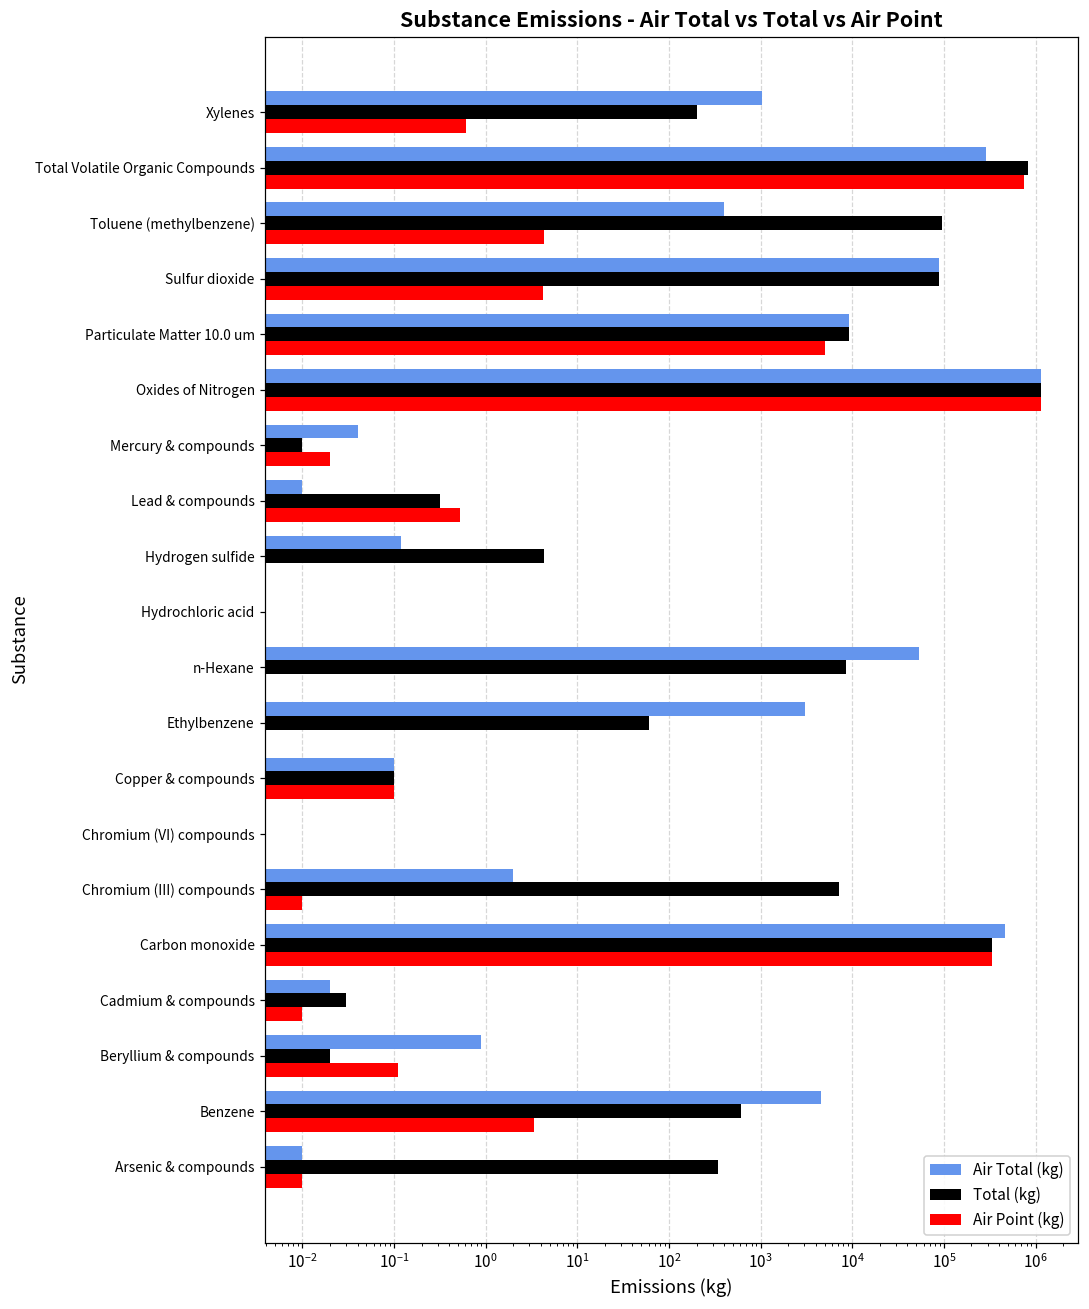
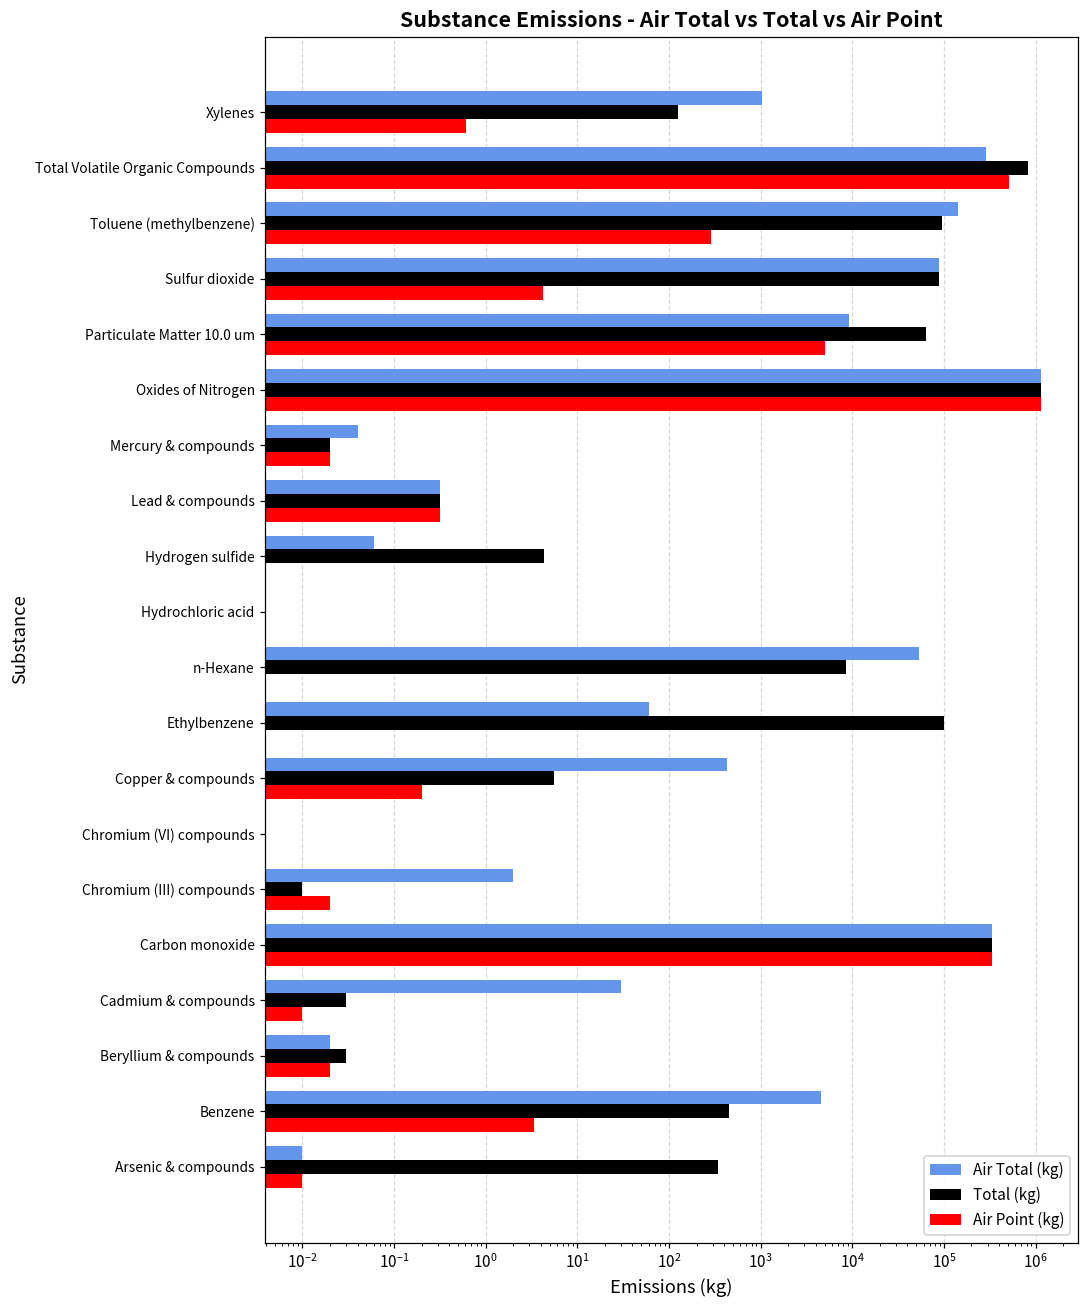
  {
    "Air Total (kg)": {
      "Xylenes": 1000,
      "Total Volatile Organic Compounds": 290000,
-     "Toluene (methylbenzene)": 400,
+     "Toluene (methylbenzene)": 140000,
      "Sulfur dioxide": 90000,
      "Particulate Matter 10.0 um": 9000,
      "Oxides of Nitrogen": 1200000,
      "Mercury & compounds": 0.04,
-     "Lead & compounds": 0.01,
-     "Hydrogen sulfide": 0.12,
+     "Lead & compounds": 0.32,
+     "Hydrogen sulfide": 0.06,
      "n-Hexane": 50000,
-     "Ethylbenzene": 3100,
-     "Copper & compounds": 0.1,
+     "Ethylbenzene": 60,
+     "Copper & compounds": 400,
      "Chromium (III) compounds": 2.0,
-     "Carbon monoxide": 500000,
-     "Cadmium & compounds": 0.02,
-     "Beryllium & compounds": 0.9,
+     "Carbon monoxide": 340000,
+     "Cadmium & compounds": 30,
+     "Beryllium & compounds": 0.02,
      "Benzene": 5000,
      "Arsenic & compounds": 0.01
    },
    "Total (kg)": {
-     "Xylenes": 200,
+     "Xylenes": 120,
      "Total Volatile Organic Compounds": 800000,
      "Toluene (methylbenzene)": 100000,
      "Sulfur dioxide": 90000,
-     "Particulate Matter 10.0 um": 9000,
+     "Particulate Matter 10.0 um": 60000,
      "Oxides of Nitrogen": 1200000,
-     "Mercury & compounds": 0.01,
+     "Mercury & compounds": 0.02,
      "Lead & compounds": 0.32,
      "Hydrogen sulfide": 4,
      "n-Hexane": 9000,
-     "Ethylbenzene": 60,
-     "Copper & compounds": 0.1,
-     "Chromium (III) compounds": 7000,
+     "Ethylbenzene": 100000,
+     "Copper & compounds": 6,
+     "Chromium (III) compounds": 0.01,
      "Carbon monoxide": 340000,
      "Cadmium & compounds": 0.03,
-     "Beryllium & compounds": 0.02,
-     "Benzene": 600,
+     "Beryllium & compounds": 0.03,
+     "Benzene": 500,
      "Arsenic & compounds": 340
    },
    "Air Point (kg)": {
      "Xylenes": 0.6,
-     "Total Volatile Organic Compounds": 700000,
-     "Toluene (methylbenzene)": 4,
+     "Total Volatile Organic Compounds": 500000,
+     "Toluene (methylbenzene)": 290,
      "Sulfur dioxide": 4,
      "Particulate Matter 10.0 um": 5000,
      "Oxides of Nitrogen": 1200000,
      "Mercury & compounds": 0.02,
-     "Lead & compounds": 0.5,
-     "Copper & compounds": 0.1,
-     "Chromium (III) compounds": 0.01,
+     "Lead & compounds": 0.32,
+     "Copper & compounds": 0.2,
+     "Chromium (III) compounds": 0.02,
      "Carbon monoxide": 340000,
      "Cadmium & compounds": 0.01,
-     "Beryllium & compounds": 0.11,
+     "Beryllium & compounds": 0.02,
      "Benzene": 3.3,
      "Arsenic & compounds": 0.01
    }
  }
